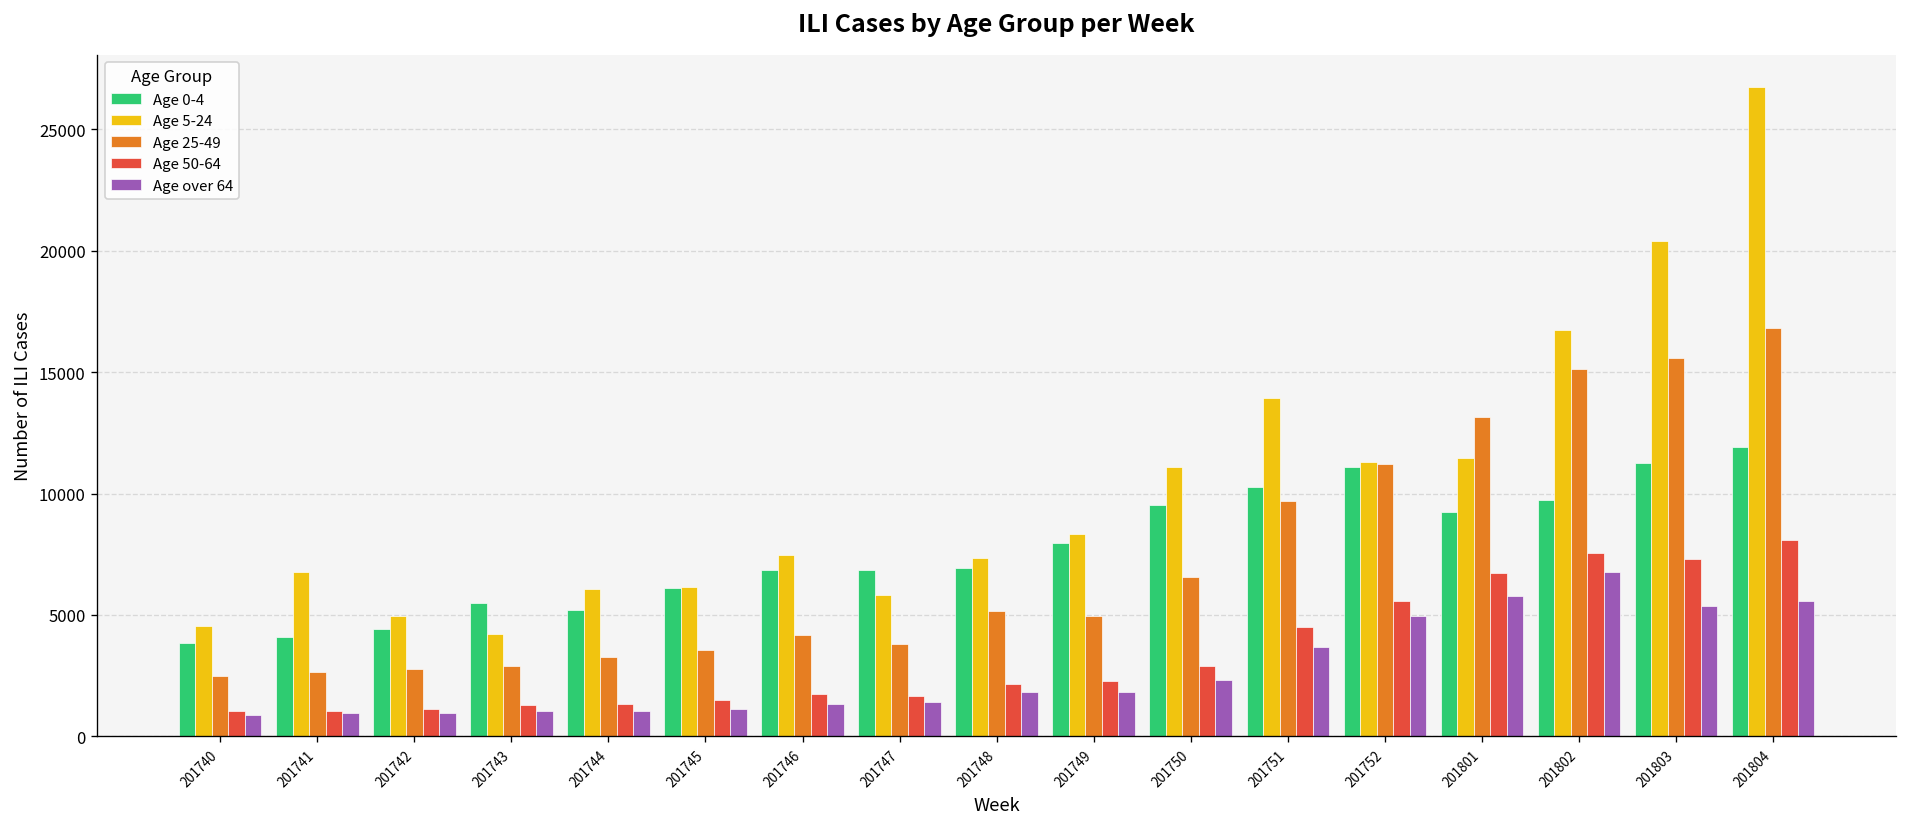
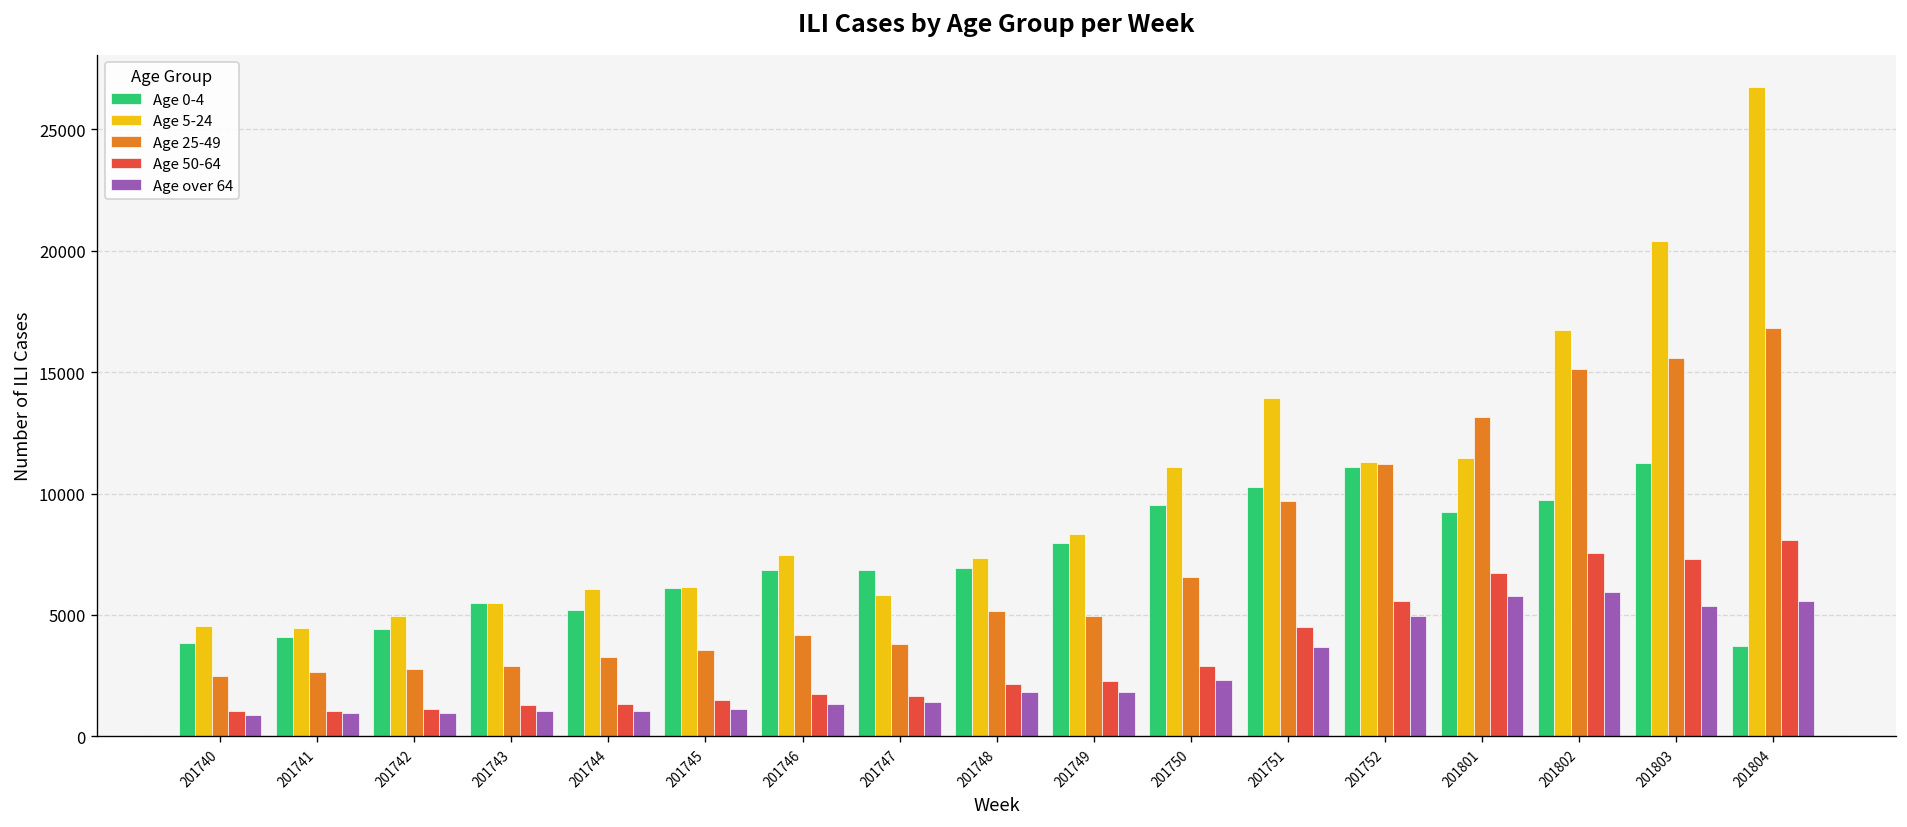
  {
    "Age 0-4": {
      "201740": 3800,
      "201741": 4100,
      "201742": 4400,
      "201743": 5500,
      "201744": 5200,
      "201745": 6100,
      "201746": 6800,
      "201747": 6900,
      "201748": 6900,
      "201749": 8000,
      "201750": 9500,
      "201751": 10300,
      "201752": 11100,
      "201801": 9300,
      "201802": 9700,
      "201803": 11200,
-     "201804": 11900
+     "201804": 3700
    },
    "Age 5-24": {
      "201740": 4500,
-     "201741": 6800,
+     "201741": 4400,
      "201742": 5000,
-     "201743": 4200,
+     "201743": 5500,
      "201744": 6100,
      "201745": 6200,
      "201746": 7500,
      "201747": 5800,
      "201748": 7300,
      "201749": 8300,
      "201750": 11100,
      "201751": 13900,
      "201752": 11300,
      "201801": 11500,
      "201802": 16700,
      "201803": 20400,
      "201804": 26700
    },
    "Age over 64": {
      "201740": 900,
      "201741": 900,
      "201742": 1000,
      "201743": 1000,
      "201744": 1100,
      "201745": 1100,
      "201746": 1400,
      "201747": 1400,
      "201748": 1800,
      "201749": 1800,
      "201750": 2300,
      "201751": 3700,
      "201752": 5000,
      "201801": 5800,
-     "201802": 6800,
+     "201802": 6000,
      "201803": 5400,
      "201804": 5600
    }
  }
